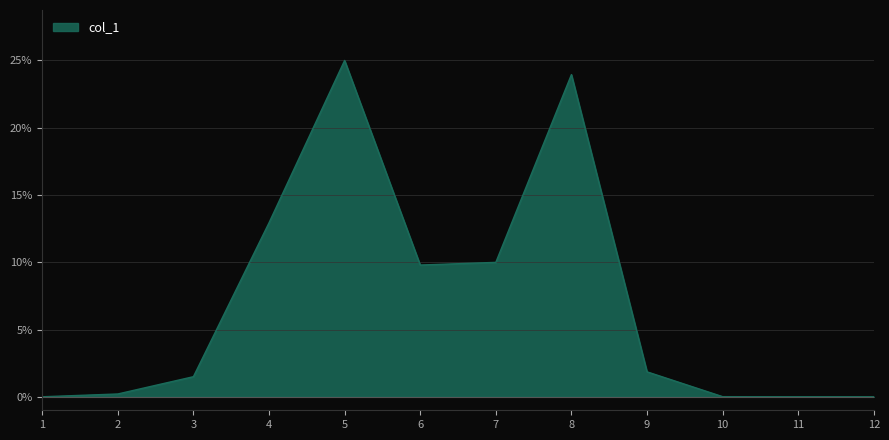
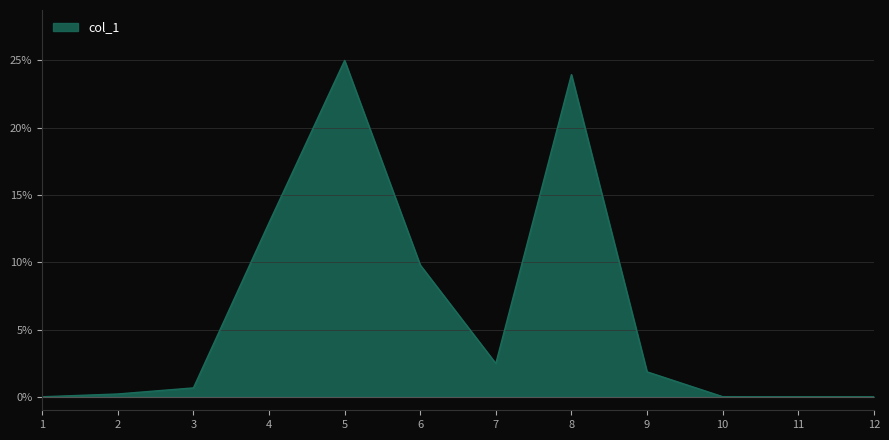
  {
    "1": "0.0%",
    "2": "0.2%",
-   "3": "1.5%",
+   "3": "0.7%",
    "4": "12.9%",
    "5": "25.0%",
    "6": "9.8%",
-   "7": "10.0%",
+   "7": "2.5%",
    "8": "23.9%",
    "9": "1.9%",
    "10": "0.0%",
    "11": "0.0%",
    "12": "0.0%"
  }
